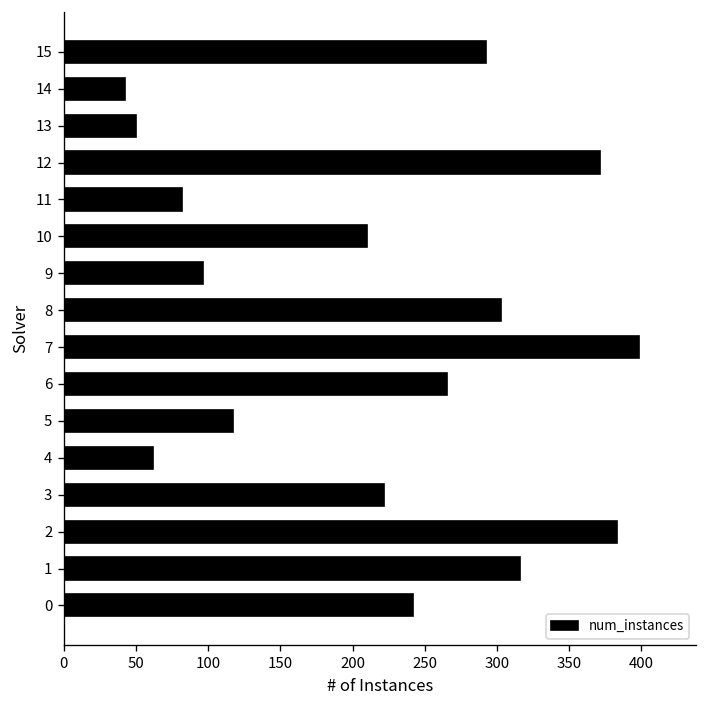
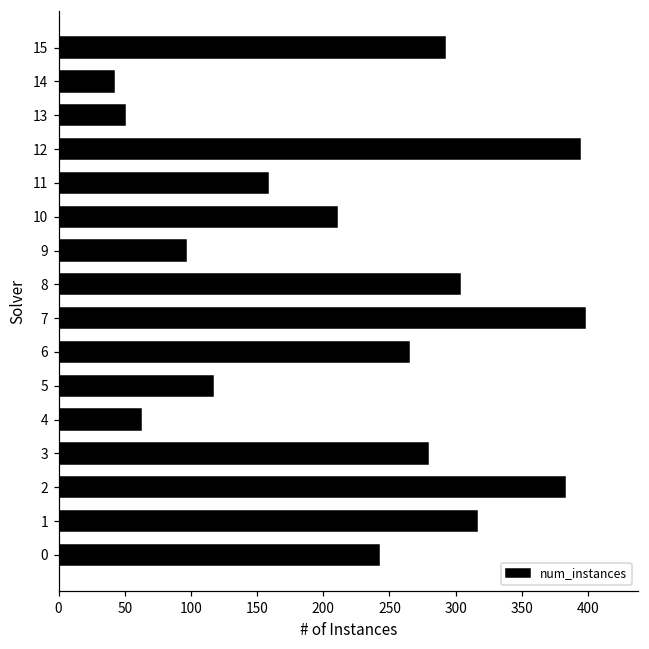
  {
    "15": 292,
    "14": 42,
    "13": 50,
-   "12": 371,
-   "11": 82,
+   "12": 394,
+   "11": 158,
    "10": 210,
    "9": 96,
    "8": 303,
    "7": 398,
    "6": 265,
    "5": 117,
    "4": 62,
-   "3": 222,
+   "3": 279,
    "2": 383,
    "1": 316,
    "0": 242
  }
